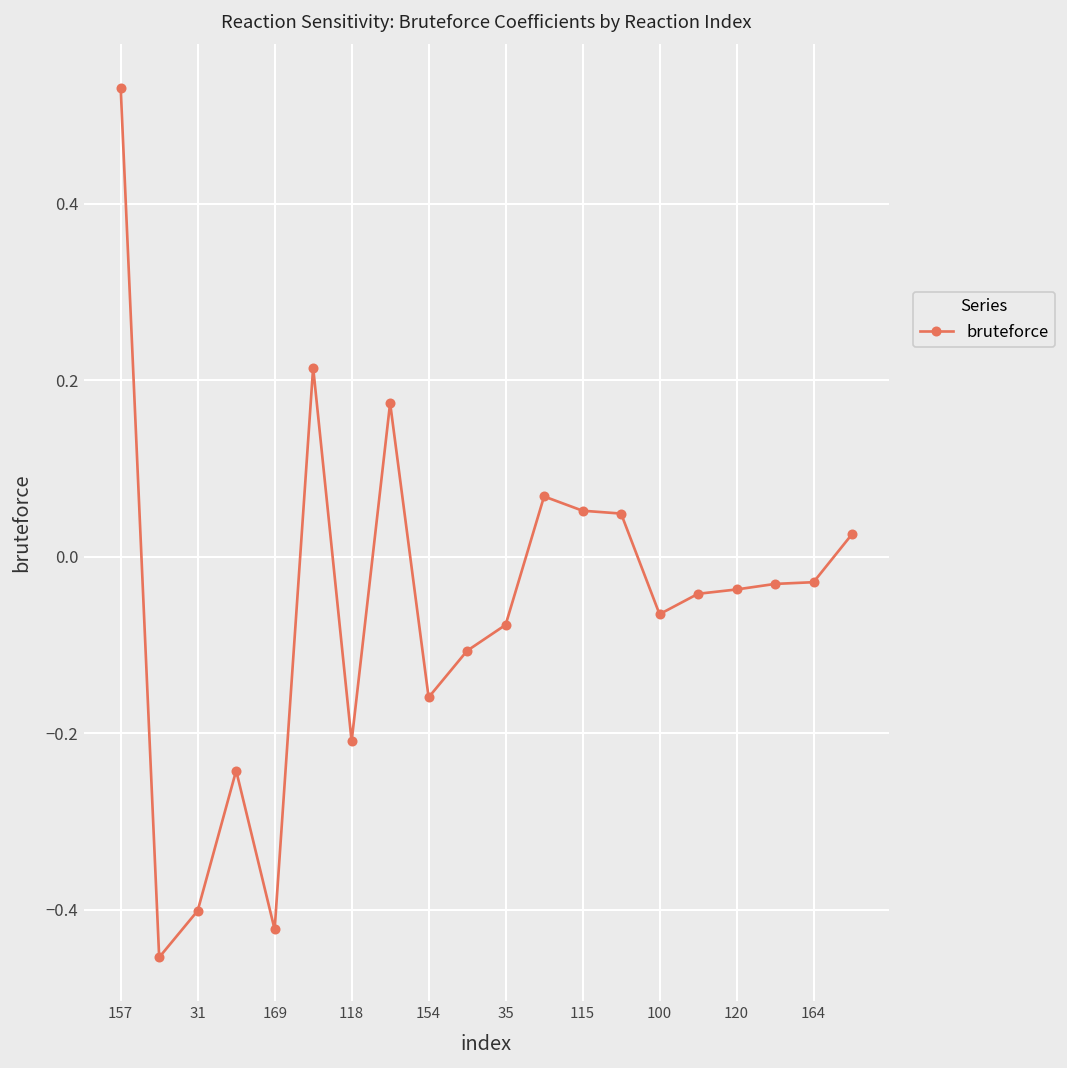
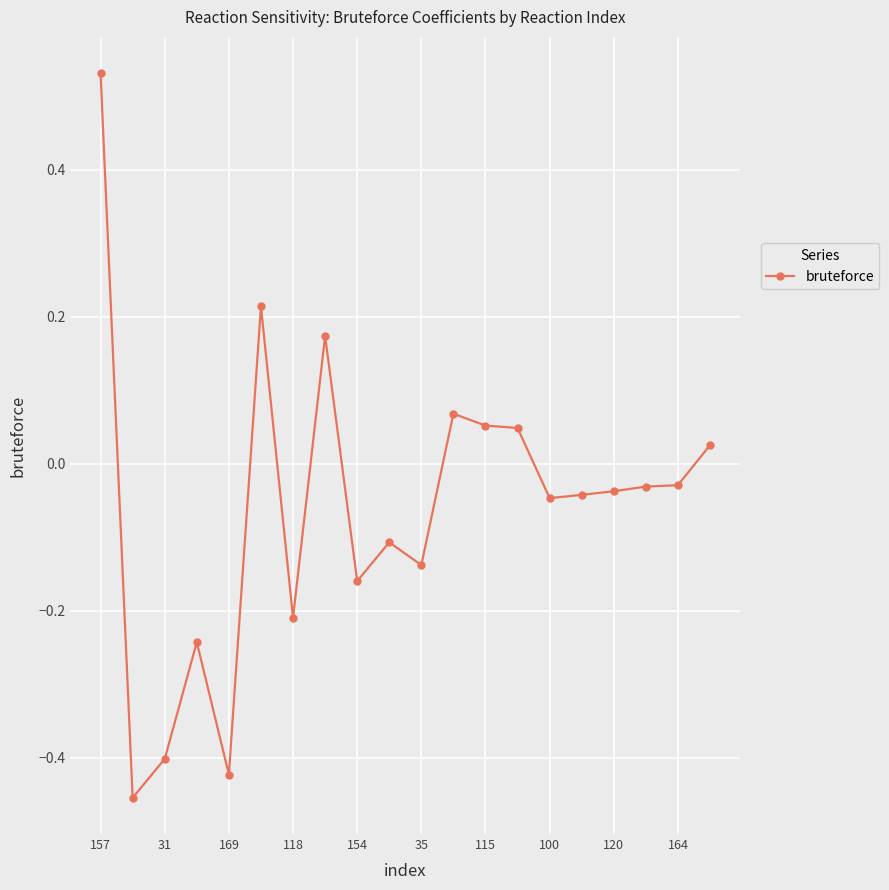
  {
    "157": 0.53,
    "31": -0.40,
    "169": -0.42,
    "118": -0.21,
    "154": -0.16,
-   "35": -0.08,
+   "35": -0.14,
    "115": 0.05,
-   "100": -0.07,
+   "100": -0.05,
    "120": -0.04,
    "164": -0.03
  }
